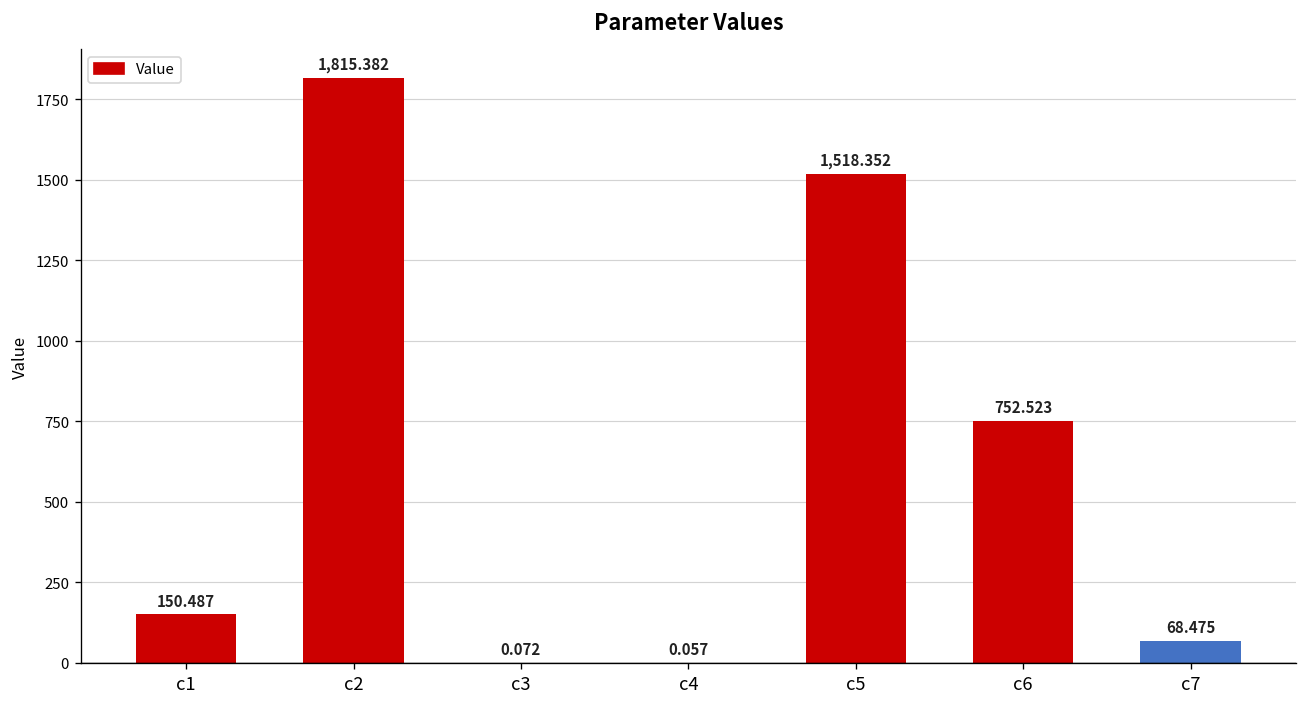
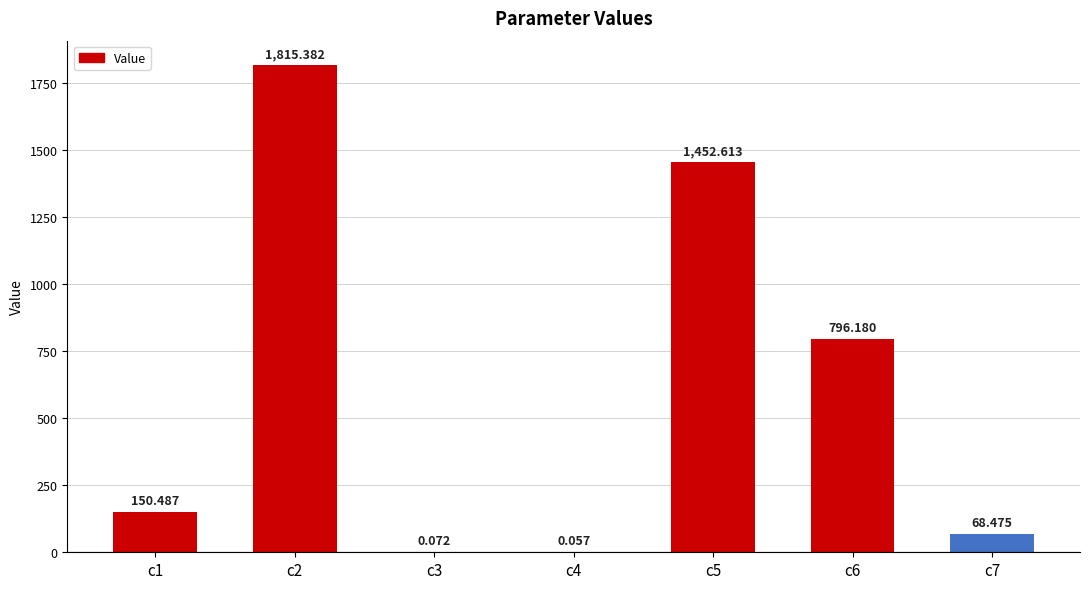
  {
    "c1": "150.487",
    "c2": "1,815.382",
    "c3": "0.072",
    "c4": "0.057",
-   "c5": "1,518.352",
-   "c6": "752.523",
+   "c5": "1,452.613",
+   "c6": "796.180",
    "c7": "68.475"
  }
